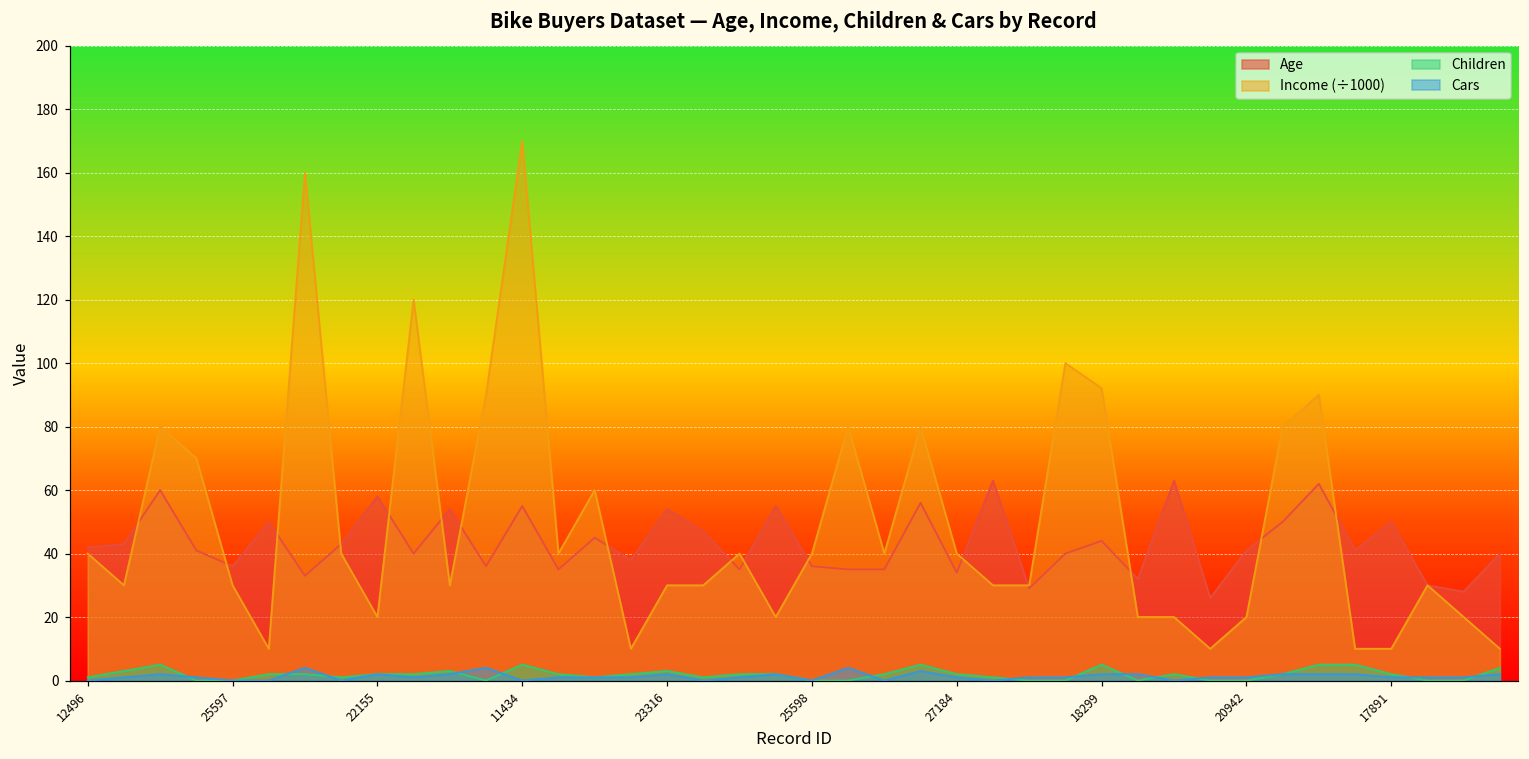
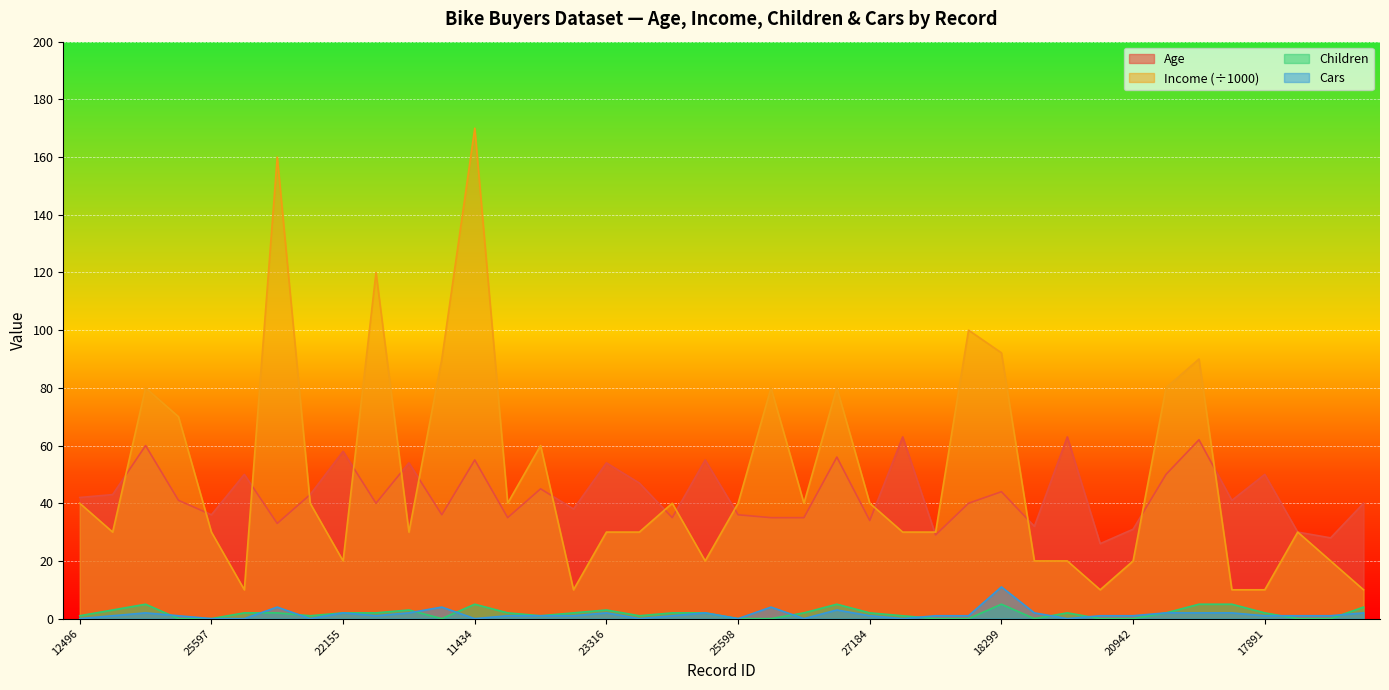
  {
    "Age": {
      "12496": 42,
      "25597": 36,
      "22155": 58,
      "11434": 55,
      "23316": 54,
      "25598": 36,
      "27184": 34,
      "18299": 44,
-     "20942": 41,
+     "20942": 31,
      "17891": 50
    },
    "Income (÷1000)": {
      "12496": 40,
      "25597": 30,
      "22155": 20,
      "11434": 170,
      "23316": 30,
      "25598": 40,
      "27184": 40,
      "18299": 92,
      "20942": 20,
      "17891": 10
    },
    "Children": {
      "12496": 1,
      "11434": 5,
      "23316": 3,
      "27184": 2,
      "18299": 5,
      "20942": 0,
      "17891": 2
    },
    "Cars": {
      "12496": 0,
      "11434": 0,
      "23316": 2,
      "27184": 1,
-     "18299": 2,
+     "18299": 11,
      "20942": 1,
      "17891": 1
    }
  }
